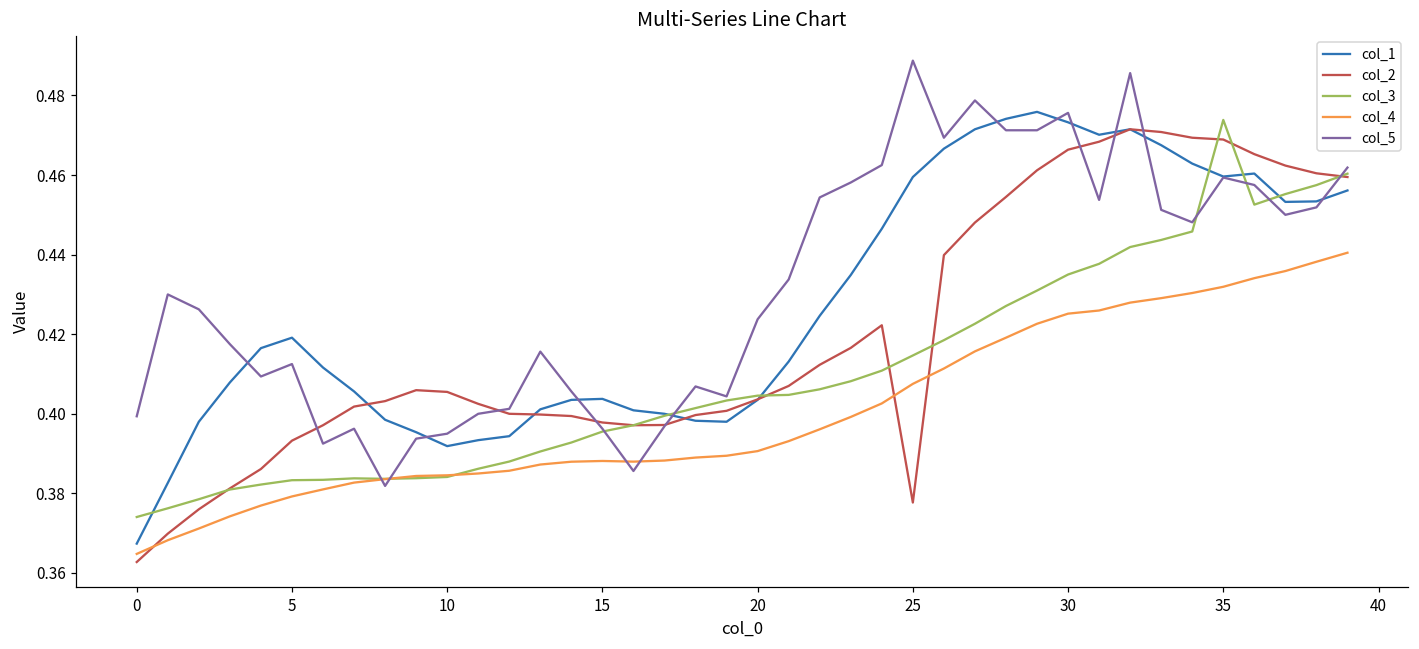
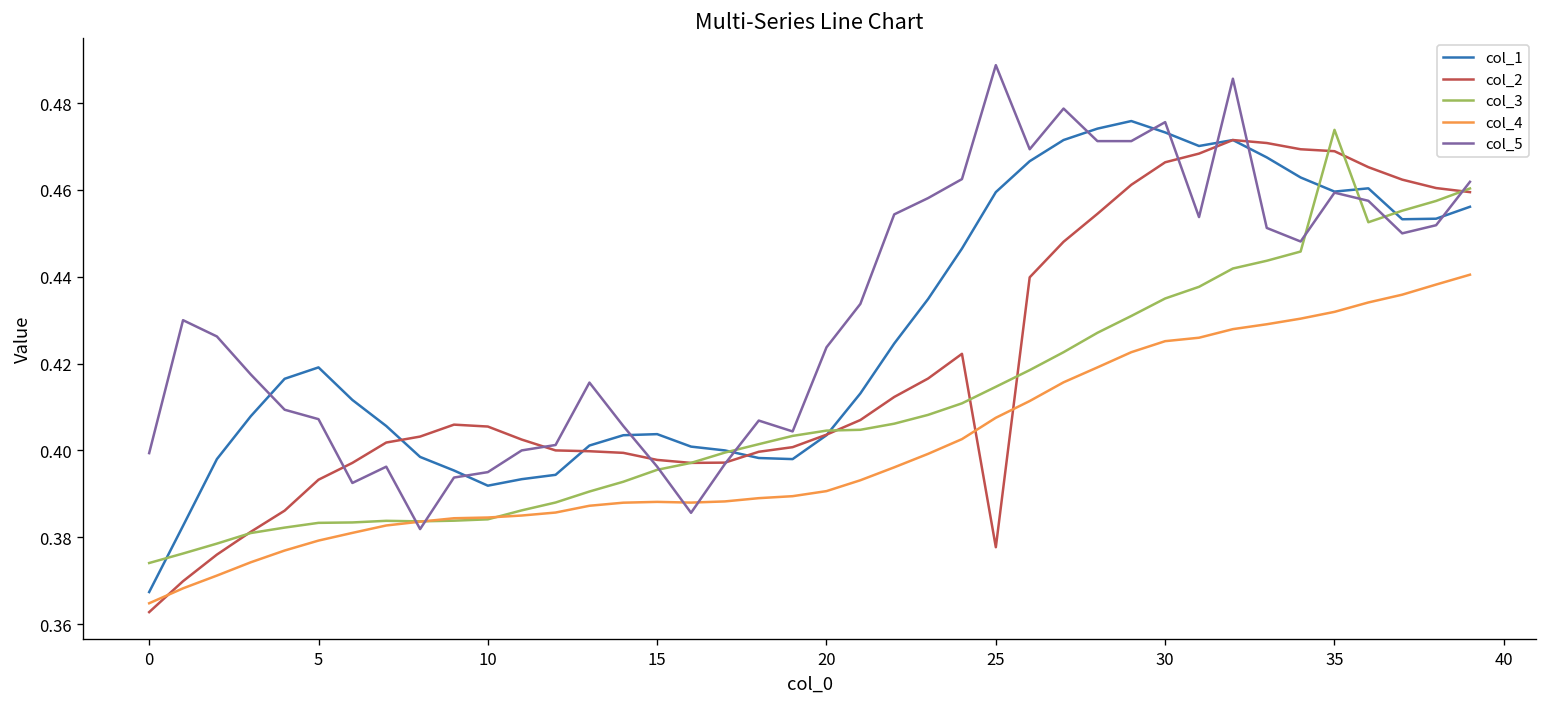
  {
    "col_1": {
      "0": 0.367,
      "5": 0.419,
      "10": 0.392,
      "15": 0.404,
      "25": 0.460,
      "30": 0.473
    },
    "col_2": {
      "0": 0.363,
      "5": 0.393,
      "10": 0.406,
      "15": 0.398,
      "25": 0.378,
      "30": 0.466,
      "35": 0.469
    },
    "col_3": {
      "0": 0.374,
      "5": 0.383,
      "15": 0.396,
      "20": 0.405,
      "25": 0.415,
      "30": 0.435,
      "35": 0.474
    },
    "col_4": {
      "0": 0.365,
      "5": 0.379,
      "15": 0.388,
      "20": 0.391,
      "25": 0.408,
      "30": 0.425,
      "35": 0.432
    },
    "col_5": {
      "0": 0.399,
-     "5": 0.413,
+     "5": 0.407,
      "10": 0.395,
      "15": 0.396,
      "20": 0.424,
      "25": 0.489,
      "30": 0.476
    }
  }
